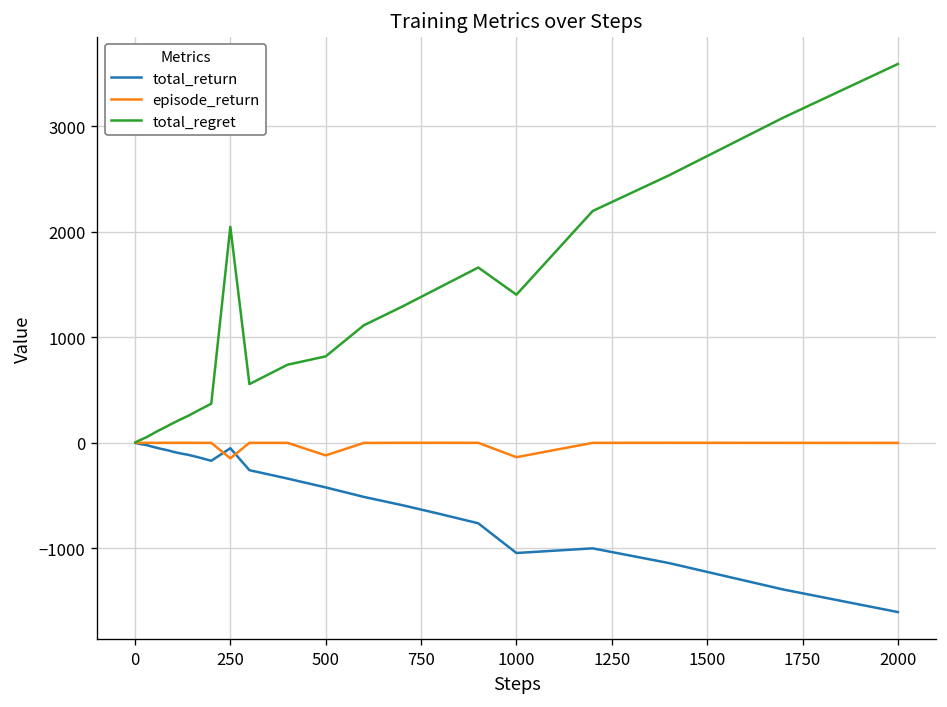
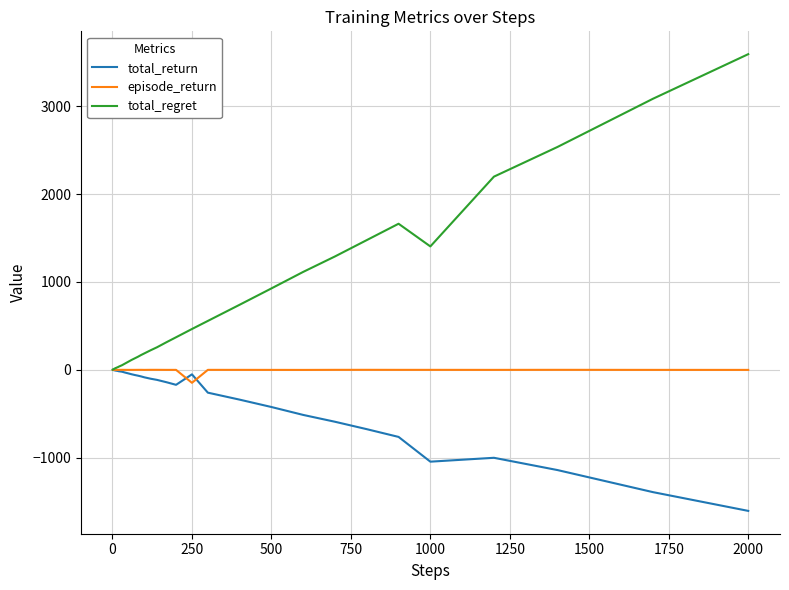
  {
    "total_return": {
      "250": -100,
      "500": -400,
      "1000": -1000,
      "2000": -1600
    },
    "episode_return": {
      "250": -100,
-     "500": -100,
-     "1000": -100,
+     "500": 0,
+     "1000": 0,
      "2000": 0
    },
    "total_regret": {
-     "250": 2000,
-     "500": 800,
+     "250": 500,
+     "500": 900,
      "1000": 1400,
      "2000": 3600
    }
  }
